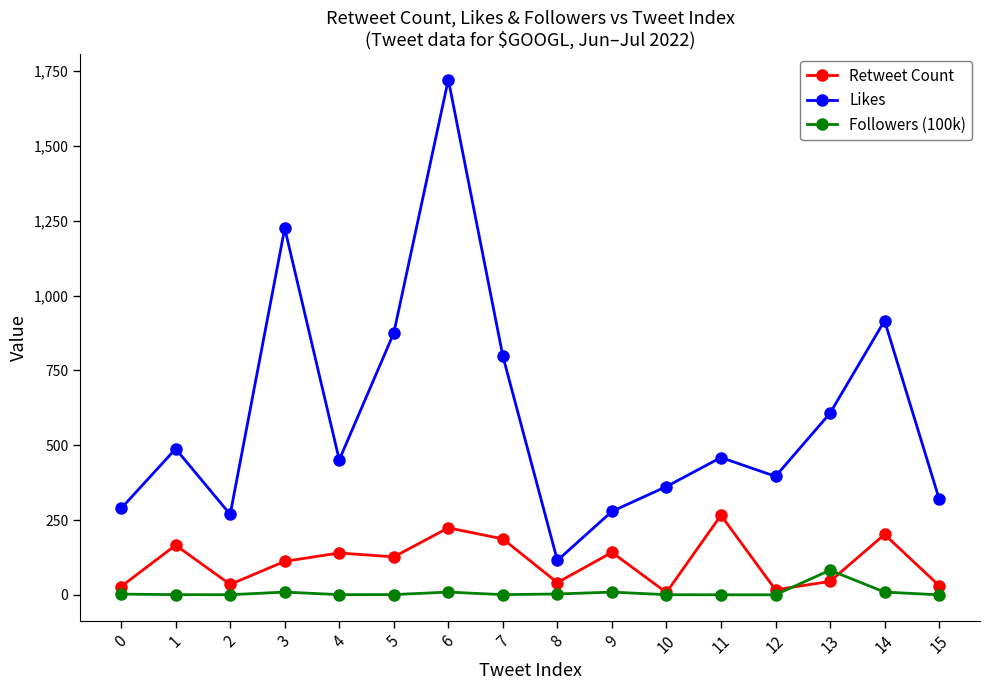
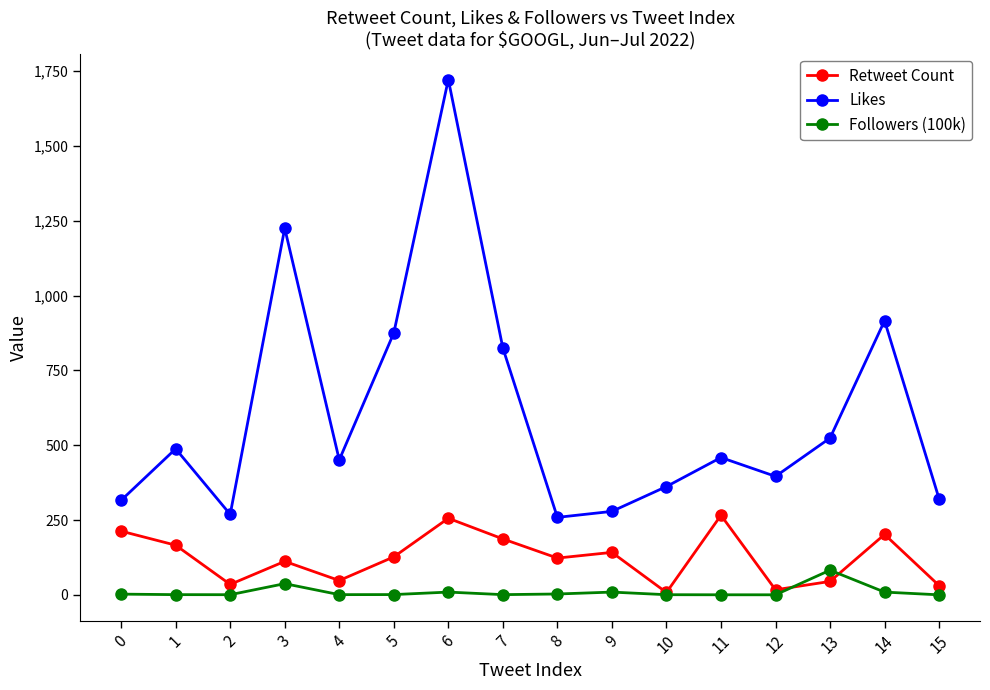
  {
    "Retweet Count": {
-     "0": "30",
+     "0": "210",
      "1": "170",
      "2": "40",
      "3": "110",
-     "4": "140",
+     "4": "50",
      "5": "130",
-     "6": "220",
+     "6": "260",
      "7": "190",
-     "8": "40",
+     "8": "120",
      "9": "140",
      "11": "270",
      "12": "20",
      "13": "50",
      "14": "200",
      "15": "30"
    },
    "Likes": {
-     "0": "290",
+     "0": "320",
      "1": "490",
      "2": "270",
      "3": "1,230",
      "4": "450",
      "5": "880",
      "6": "1,720",
-     "7": "800",
-     "8": "120",
+     "7": "830",
+     "8": "260",
      "9": "280",
      "10": "360",
      "11": "460",
      "12": "400",
-     "13": "610",
+     "13": "520",
      "14": "920",
      "15": "320"
    },
    "Followers (100k)": {
      "0": "0",
      "1": "0",
      "2": "0",
-     "3": "10",
+     "3": "40",
      "4": "0",
      "5": "0",
      "6": "10",
      "7": "0",
      "8": "0",
      "9": "10",
      "11": "0",
      "12": "0",
      "13": "80",
      "14": "10",
      "15": "0"
    }
  }
